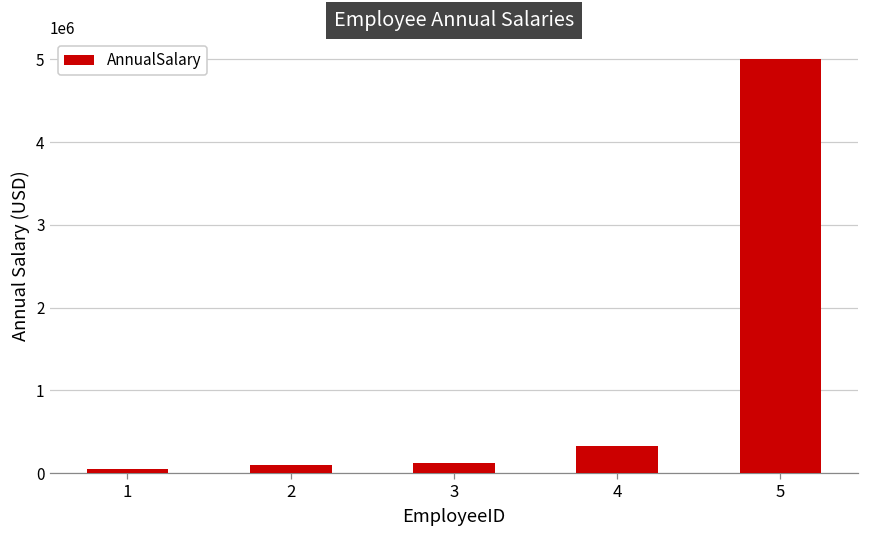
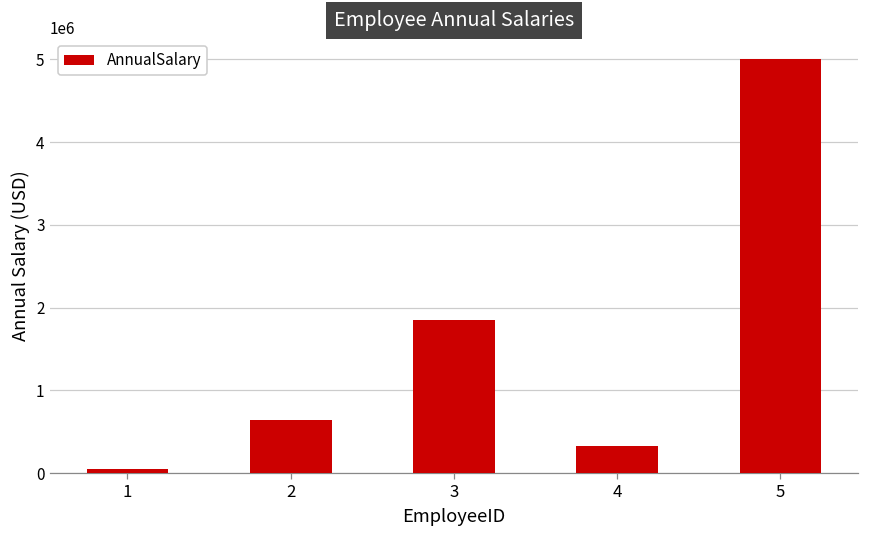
  {
    "1": 100000,
-   "2": 100000,
-   "3": 100000,
+   "2": 600000,
+   "3": 1800000,
    "4": 300000,
    "5": 5000000
  }
